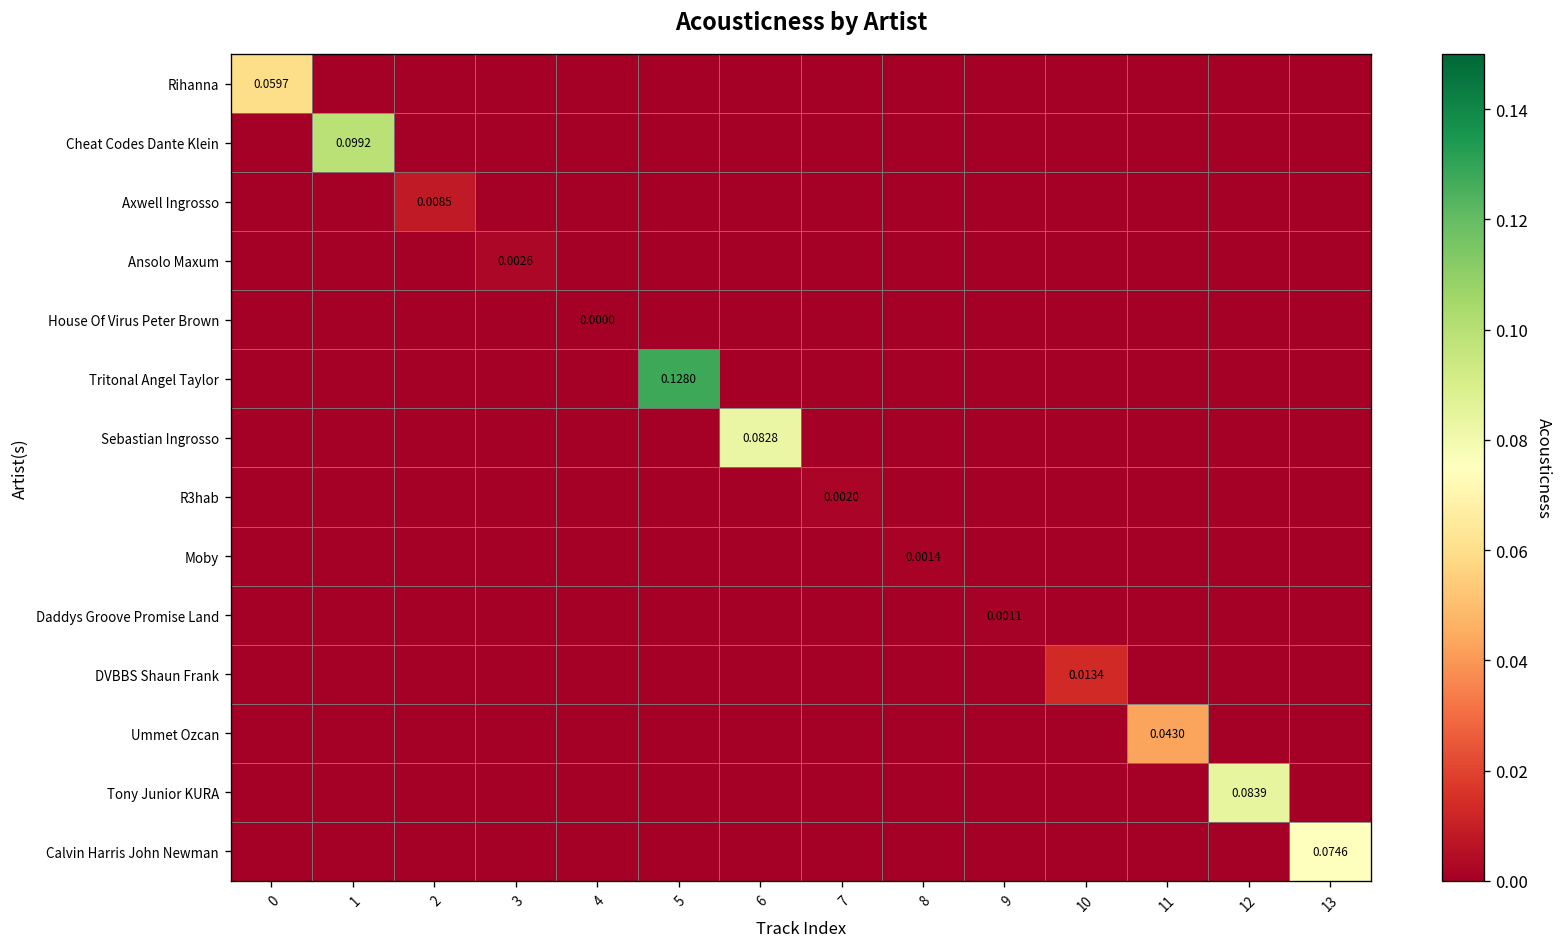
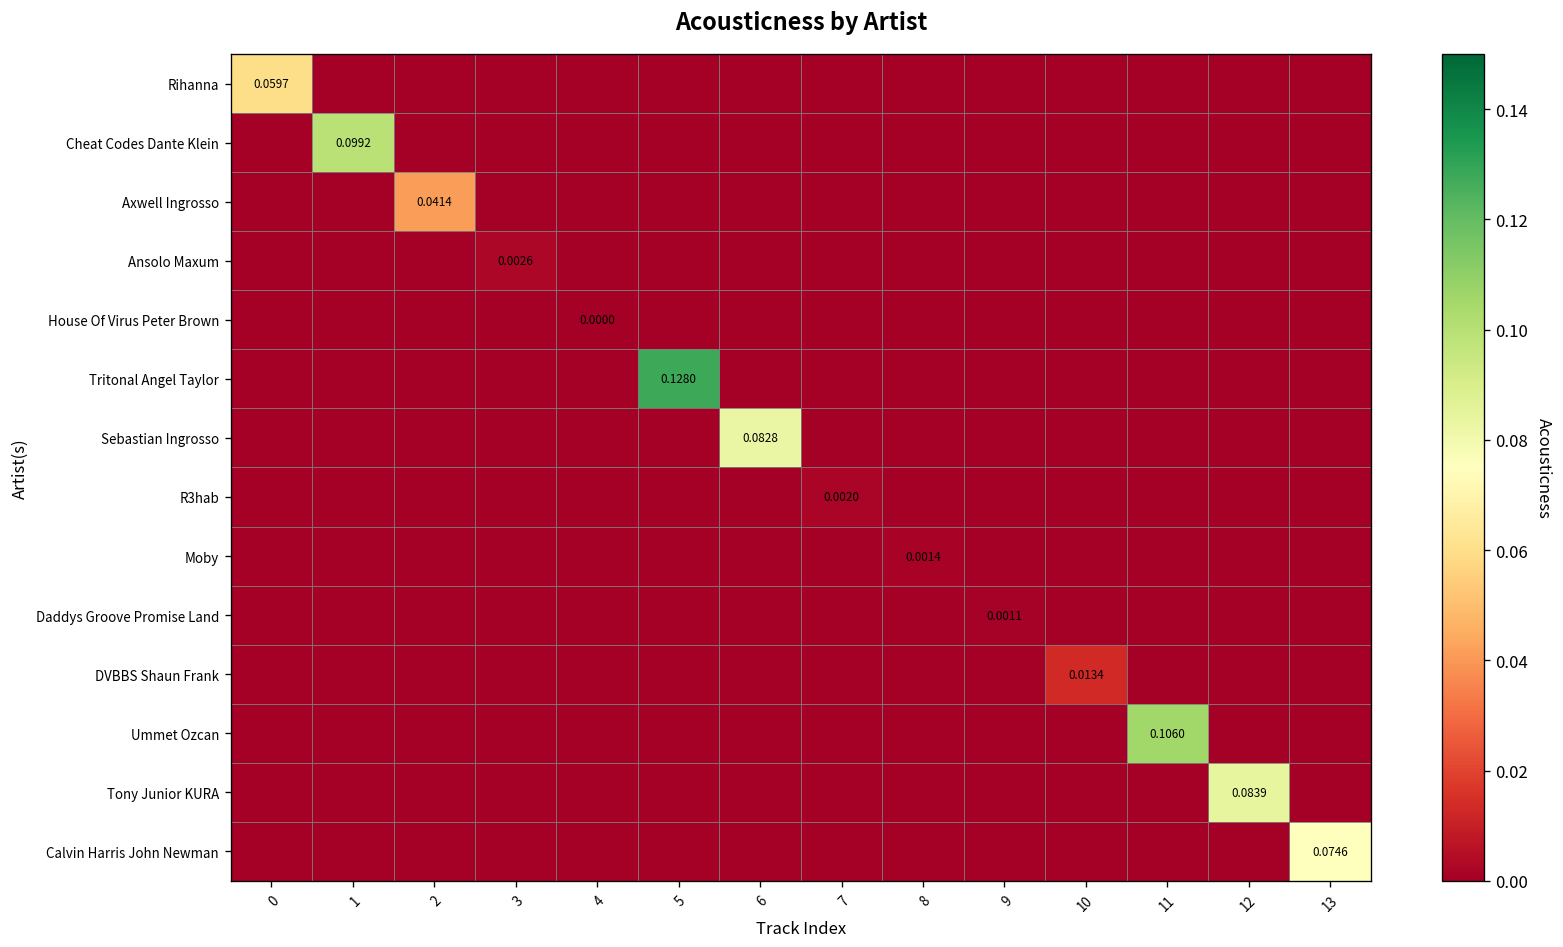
  {
    "Rihanna": {
      "0": 0.0597
    },
    "Cheat Codes Dante Klein": {
      "1": 0.0992
    },
    "Axwell Ingrosso": {
-     "2": 0.0085
+     "2": 0.0414
    },
    "Ansolo Maxum": {
      "3": 0.0026
    },
    "House Of Virus Peter Brown": {
      "4": 0.0000
    },
    "Tritonal Angel Taylor": {
      "5": 0.1280
    },
    "Sebastian Ingrosso": {
      "6": 0.0828
    },
    "R3hab": {
      "7": 0.0020
    },
    "Moby": {
      "8": 0.0014
    },
    "Daddys Groove Promise Land": {
      "9": 0.0011
    },
    "DVBBS Shaun Frank": {
      "10": 0.0134
    },
    "Ummet Ozcan": {
-     "11": 0.0430
+     "11": 0.1060
    },
    "Tony Junior KURA": {
      "12": 0.0839
    },
    "Calvin Harris John Newman": {
      "13": 0.0746
    }
  }
